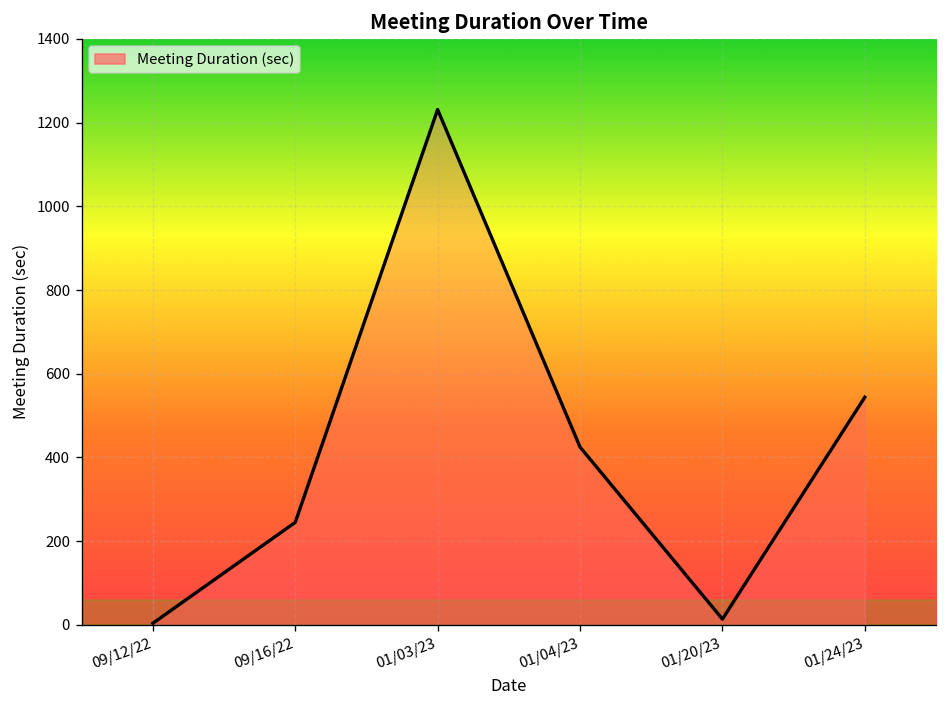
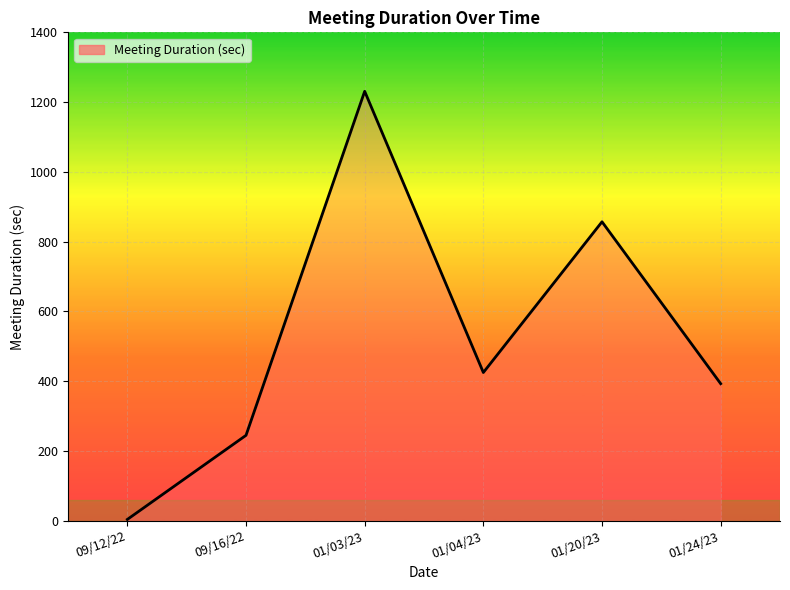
  {
    "09/12/22": 0,
    "09/16/22": 250,
    "01/03/23": 1230,
    "01/04/23": 430,
-   "01/20/23": 10,
-   "01/24/23": 540
+   "01/20/23": 860,
+   "01/24/23": 390
  }
